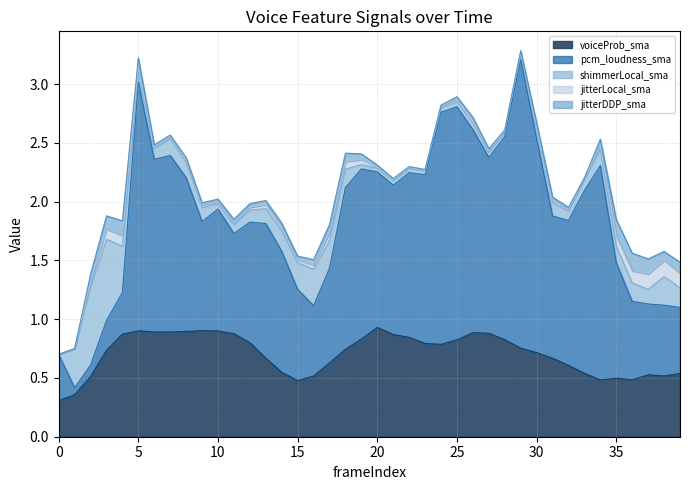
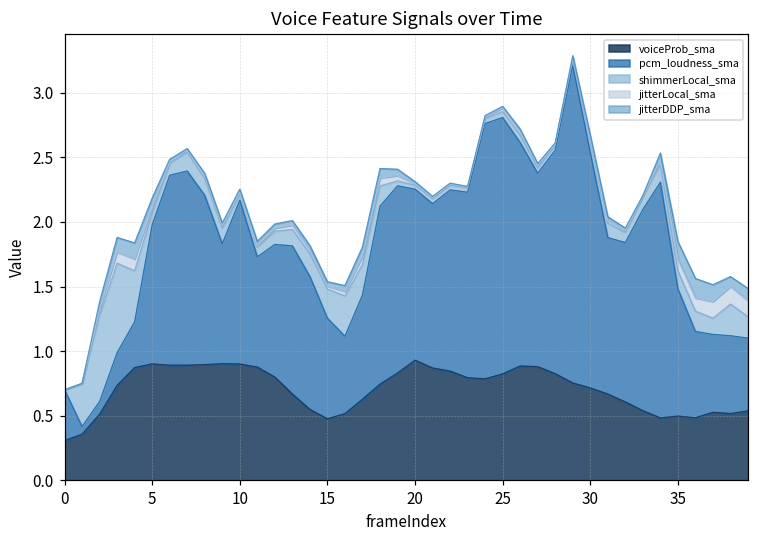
  {
    "voiceProb_sma": {
      "0": 0.31,
      "5": 0.90,
      "10": 0.90,
      "15": 0.48,
      "20": 0.93,
      "25": 0.82,
      "30": 0.72,
      "35": 0.50
    },
    "pcm_loudness_sma": {
-     "5": 2.12,
-     "10": 1.04,
+     "5": 1.08,
+     "10": 1.27,
      "15": 0.78,
      "20": 1.32,
      "25": 1.98,
      "30": 1.82,
      "35": 0.98
    }
  }
